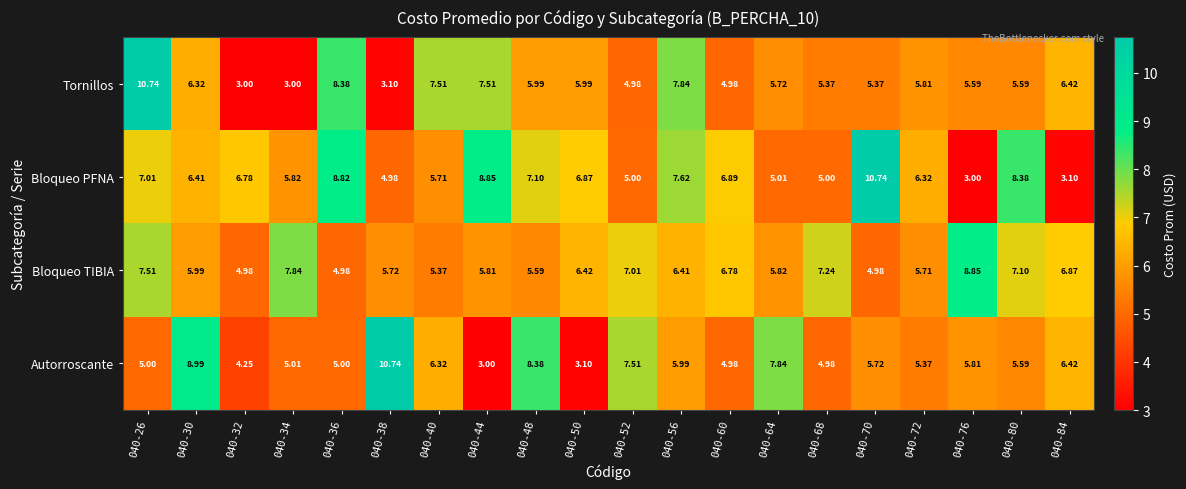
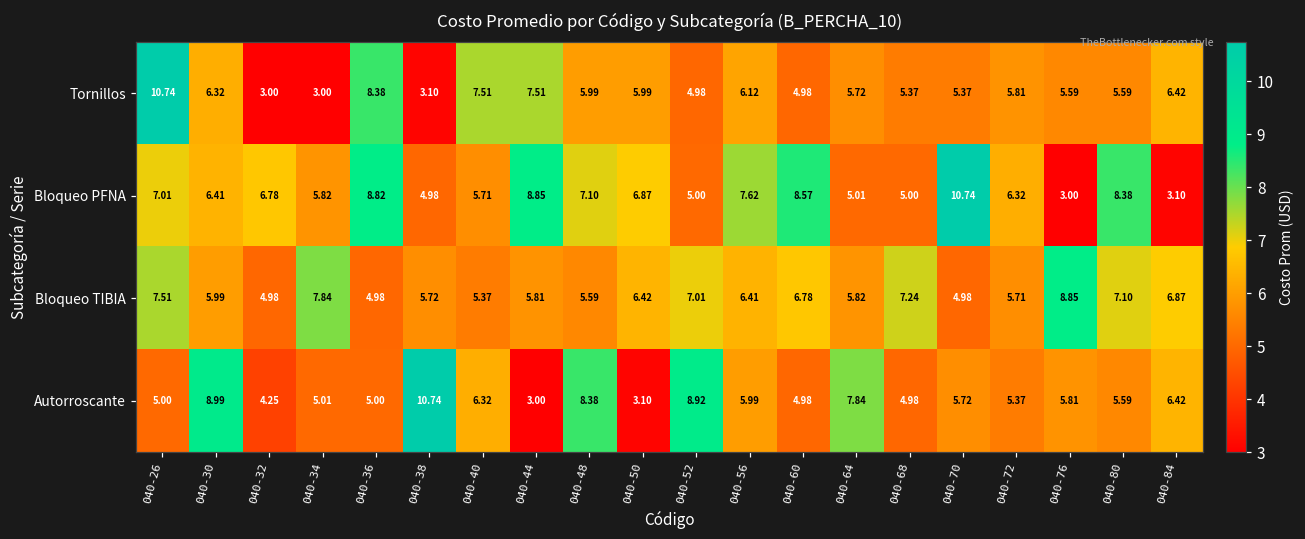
  {
    "Tornillos": {
      "040-26": 10.74,
      "040-30": 6.32,
      "040-32": 3.00,
      "040-34": 3.00,
      "040-36": 8.38,
      "040-38": 3.10,
      "040-40": 7.51,
      "040-44": 7.51,
      "040-48": 5.99,
      "040-50": 5.99,
      "040-52": 4.98,
-     "040-56": 7.84,
+     "040-56": 6.12,
      "040-60": 4.98,
      "040-64": 5.72,
      "040-68": 5.37,
      "040-70": 5.37,
      "040-72": 5.81,
      "040-76": 5.59,
      "040-84": 6.42
    },
    "Bloqueo PFNA": {
      "040-26": 7.01,
      "040-30": 6.41,
      "040-32": 6.78,
      "040-34": 5.82,
      "040-36": 8.82,
      "040-38": 4.98,
      "040-40": 5.71,
      "040-44": 8.85,
      "040-48": 7.10,
      "040-50": 6.87,
      "040-52": 5.00,
      "040-56": 7.62,
-     "040-60": 6.89,
+     "040-60": 8.57,
      "040-64": 5.01,
      "040-68": 5.00,
      "040-70": 10.74,
      "040-72": 6.32,
      "040-76": 3.00,
      "040-80": 8.38,
      "040-84": 3.10
    },
    "Bloqueo TIBIA": {
      "040-26": 7.51,
      "040-30": 5.99,
      "040-32": 4.98,
      "040-34": 7.84,
      "040-36": 4.98,
      "040-38": 5.72,
      "040-40": 5.37,
      "040-44": 5.81,
      "040-48": 5.59,
      "040-50": 6.42,
      "040-52": 7.01,
      "040-56": 6.41,
      "040-60": 6.78,
      "040-64": 5.82,
      "040-68": 7.24,
      "040-70": 4.98,
      "040-72": 5.71,
      "040-76": 8.85,
      "040-80": 7.10,
      "040-84": 6.87
    },
    "Autorroscante": {
      "040-26": 5.00,
      "040-30": 8.99,
      "040-32": 4.25,
      "040-34": 5.01,
      "040-36": 5.00,
      "040-38": 10.74,
      "040-40": 6.32,
      "040-44": 3.00,
      "040-48": 8.38,
      "040-50": 3.10,
-     "040-52": 7.51,
+     "040-52": 8.92,
      "040-56": 5.99,
      "040-60": 4.98,
      "040-64": 7.84,
      "040-68": 4.98,
      "040-70": 5.72,
      "040-72": 5.37,
      "040-76": 5.81,
      "040-80": 5.59,
      "040-84": 6.42
    }
  }
